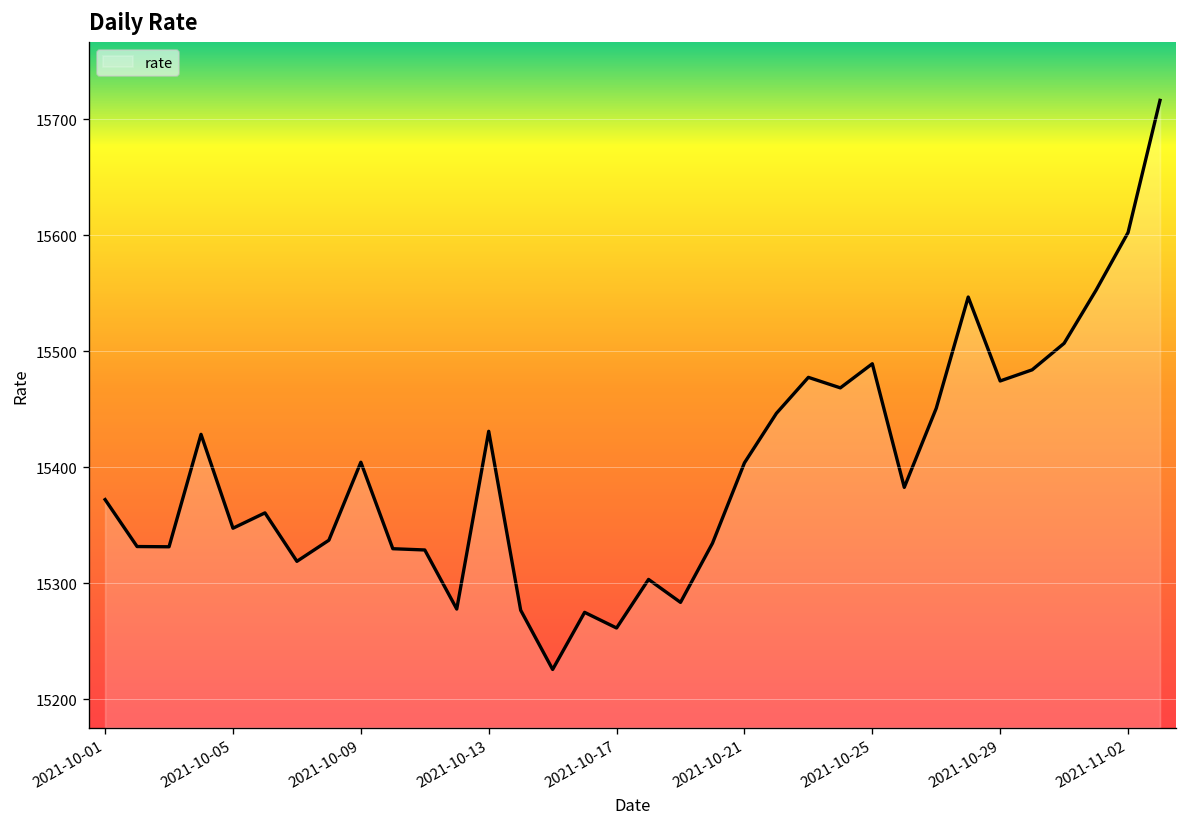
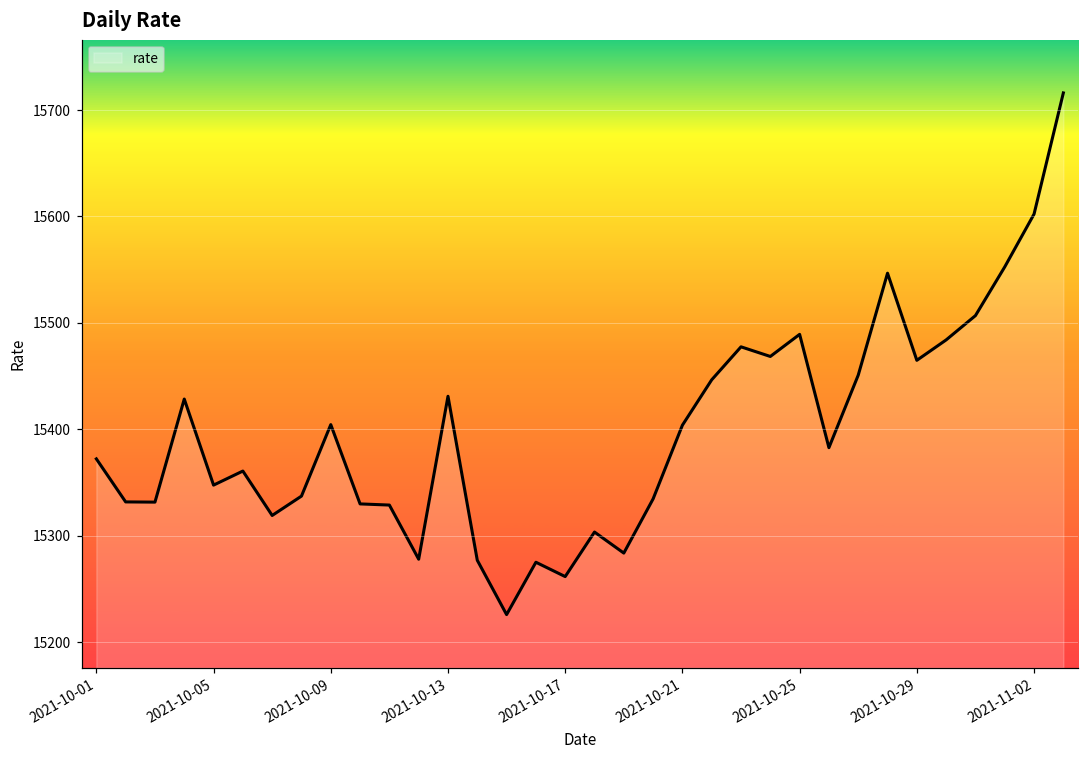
  {
    "2021-10-01": 15370,
    "2021-10-05": 15350,
    "2021-10-09": 15400,
    "2021-10-13": 15430,
    "2021-10-17": 15260,
    "2021-10-21": 15400,
    "2021-10-25": 15490,
-   "2021-10-29": 15470,
+   "2021-10-29": 15460,
    "2021-11-02": 15600
  }
